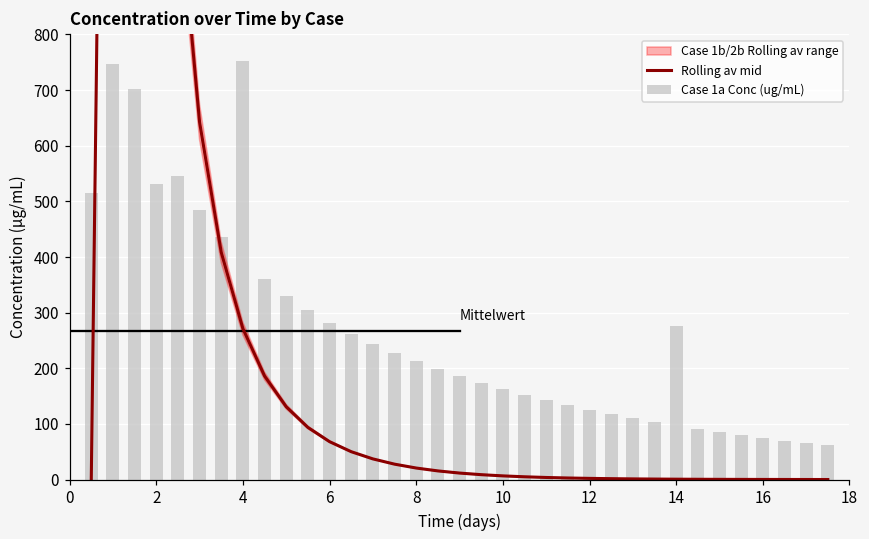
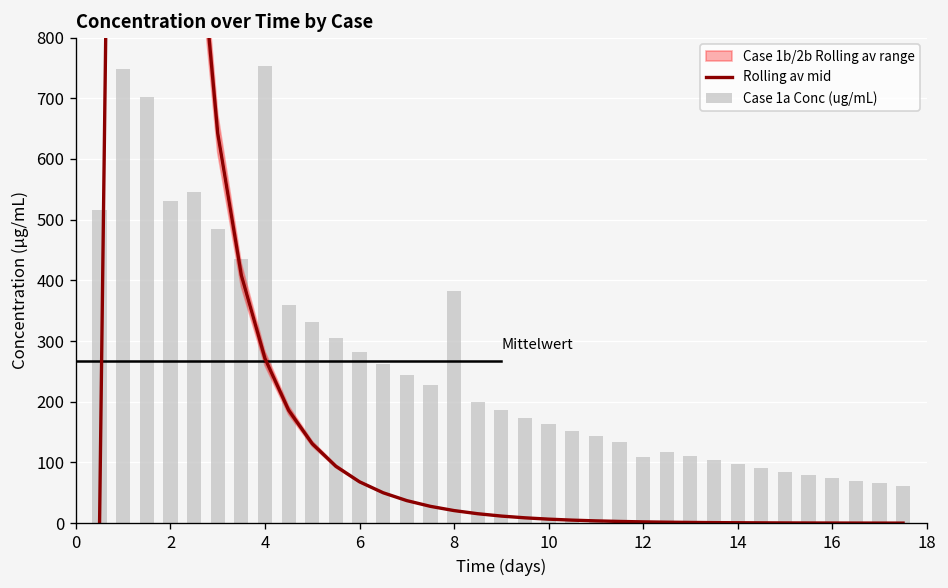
  {
    "Case 1a Conc (ug/mL)": {
      "2": 530,
      "4": 750,
      "6": 280,
-     "8": 210,
+     "8": 380,
      "10": 160,
-     "12": 130,
-     "14": 280,
+     "12": 110,
+     "14": 100,
      "16": 70
    },
    "Rolling av mid": {
      "4": 270
    }
  }
